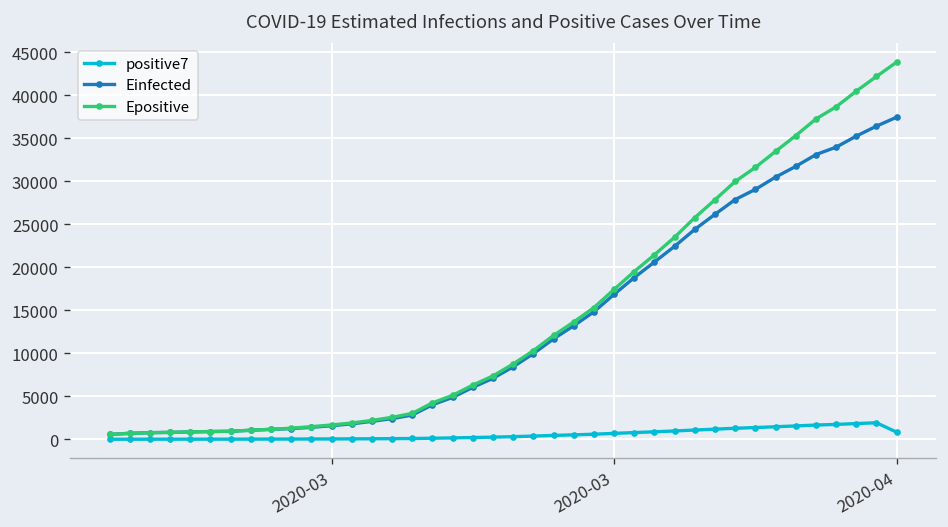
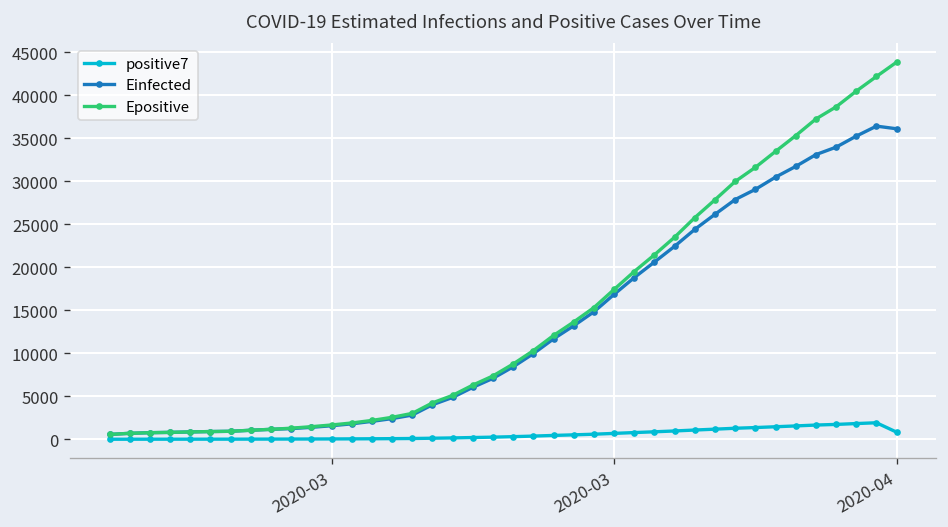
  {
    "positive7": {
      "2020-04": 1000
    },
    "Einfected": {
-     "2020-04": 37000
+     "2020-04": 36000
    },
    "Epositive": {
      "2020-04": 44000
    }
  }
